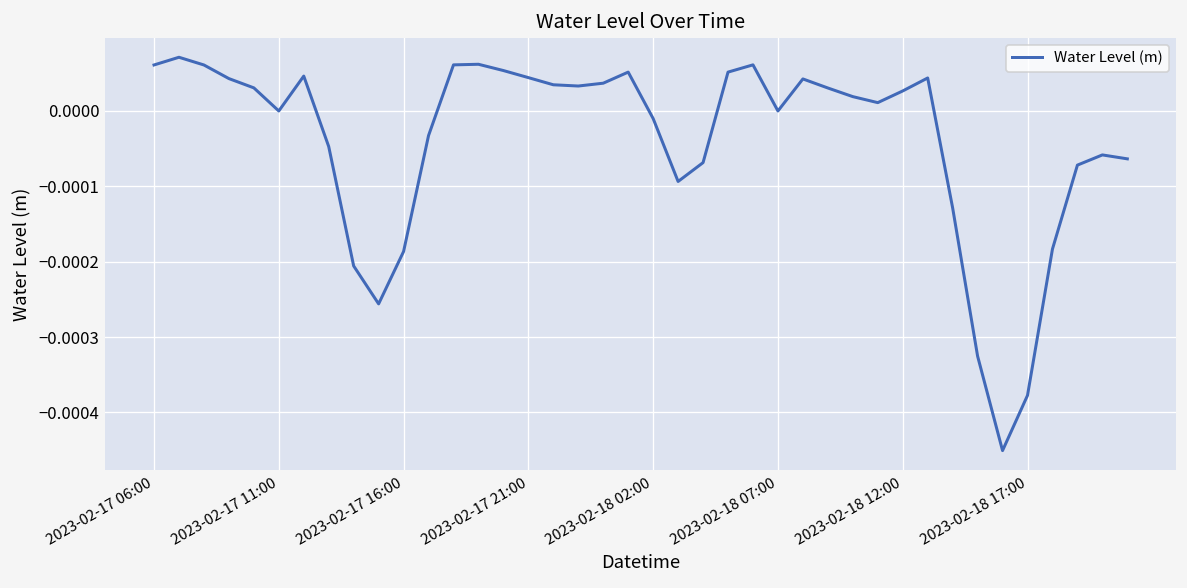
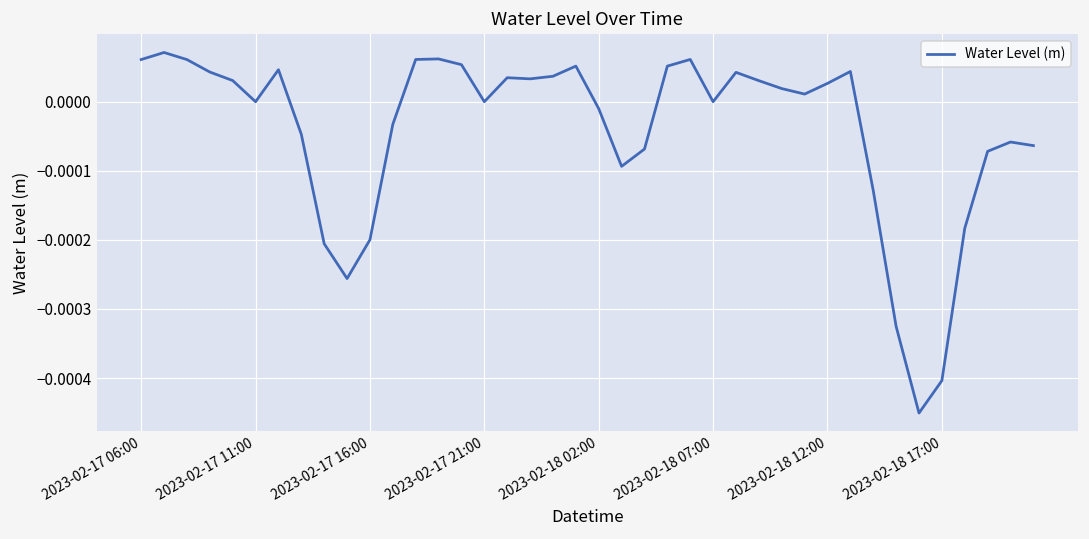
  {
    "2023-02-17 06:00": 0.00006,
    "2023-02-17 11:00": 0.00000,
-   "2023-02-17 16:00": -0.00019,
-   "2023-02-17 21:00": 0.00004,
+   "2023-02-17 16:00": -0.00020,
+   "2023-02-17 21:00": 0.00000,
    "2023-02-18 02:00": -0.00001,
    "2023-02-18 07:00": 0.00000,
    "2023-02-18 12:00": 0.00003,
-   "2023-02-18 17:00": -0.00038
+   "2023-02-18 17:00": -0.00040
  }
